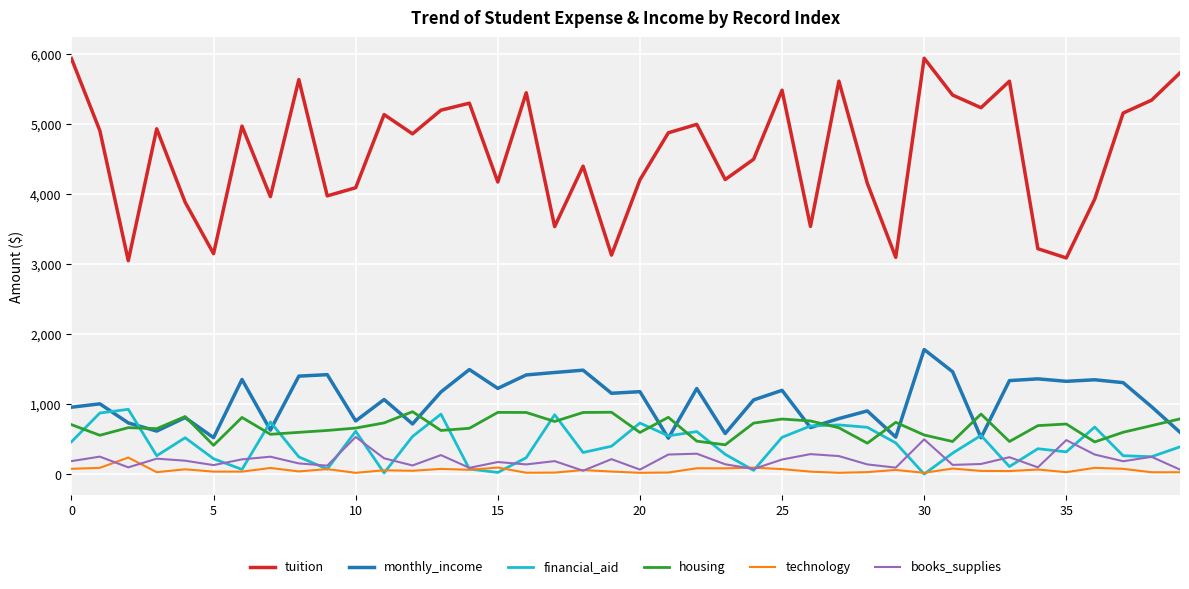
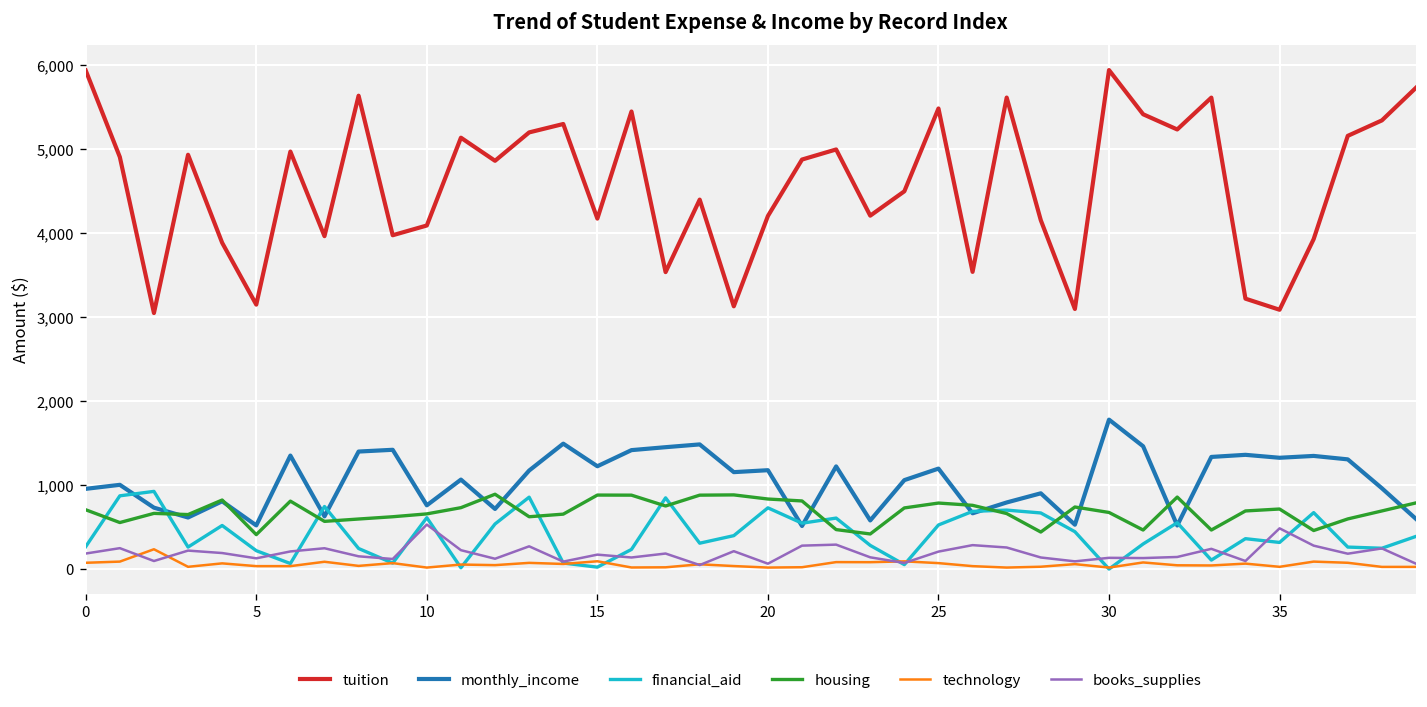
  {
    "tuition": {
      "0": "5,900",
      "5": "3,200",
      "10": "4,100",
      "15": "4,200",
      "20": "4,200",
      "25": "5,500",
      "30": "5,900",
      "35": "3,100"
    },
    "monthly_income": {
      "0": "1,000",
      "5": "500",
      "10": "800",
      "15": "1,200",
      "20": "1,200",
      "25": "1,200",
      "30": "1,800",
      "35": "1,300"
    },
    "financial_aid": {
-     "0": "500",
+     "0": "300",
      "5": "200",
      "10": "600",
      "15": "0",
      "20": "700",
      "25": "500",
      "35": "300"
    },
    "housing": {
      "0": "700",
      "5": "400",
      "10": "700",
      "15": "900",
-     "20": "600",
+     "20": "800",
      "25": "800",
-     "30": "600",
+     "30": "700",
      "35": "700"
    },
    "technology": {
      "0": "100",
      "5": "0",
      "10": "0",
      "15": "100",
      "20": "0",
      "25": "100",
      "35": "0"
    },
    "books_supplies": {
      "0": "200",
      "5": "100",
      "10": "500",
      "15": "200",
      "20": "100",
      "25": "200",
-     "30": "500",
+     "30": "100",
      "35": "500"
    }
  }
